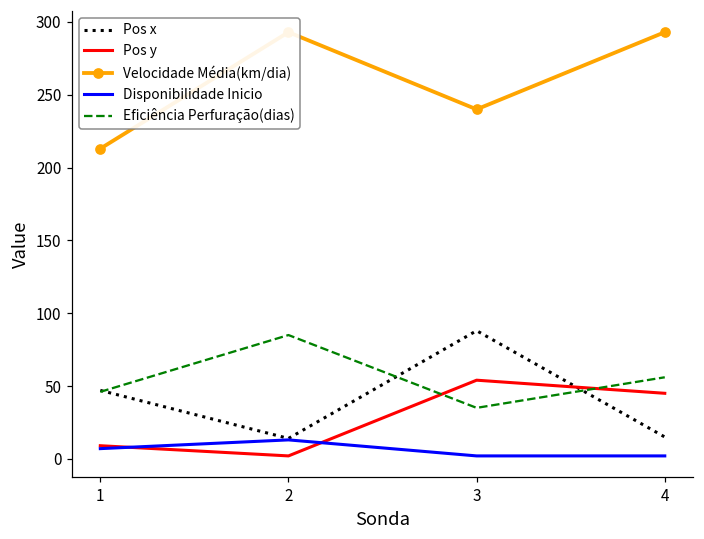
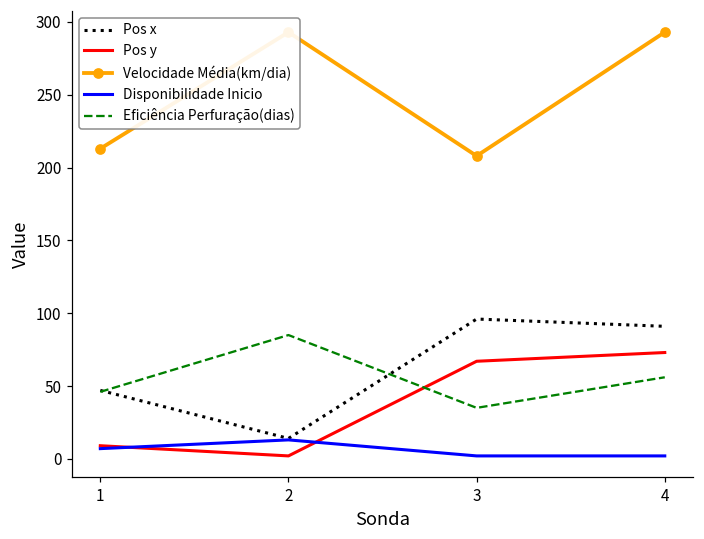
  {
    "Pos x": {
-     "3": 88,
-     "4": 15
+     "3": 96,
+     "4": 91
    },
    "Pos y": {
      "1": 9,
      "2": 2,
-     "3": 54,
-     "4": 45
+     "3": 67,
+     "4": 73
    },
    "Velocidade Média(km/dia)": {
      "1": 213,
-     "3": 240,
+     "3": 208,
      "4": 293
    },
    "Disponibilidade Inicio": {
      "1": 7,
      "3": 2,
      "4": 2
    },
    "Eficiência Perfuração(dias)": {
      "2": 85,
      "3": 35,
      "4": 56
    }
  }
